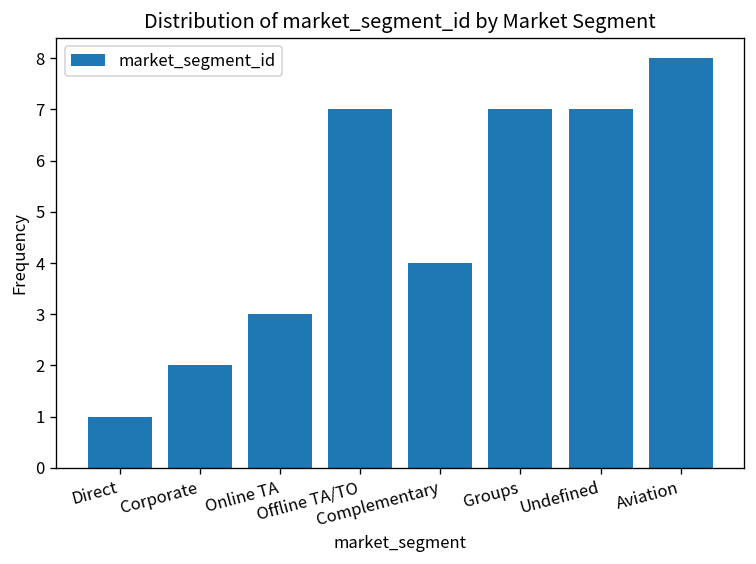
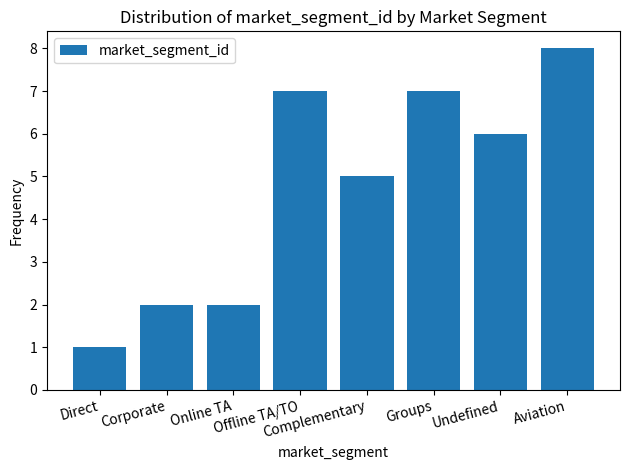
  {
    "Direct": 1,
    "Corporate": 2,
-   "Online TA": 3,
+   "Online TA": 2,
    "Offline TA/TO": 7,
-   "Complementary": 4,
+   "Complementary": 5,
    "Groups": 7,
-   "Undefined": 7,
+   "Undefined": 6,
    "Aviation": 8
  }
